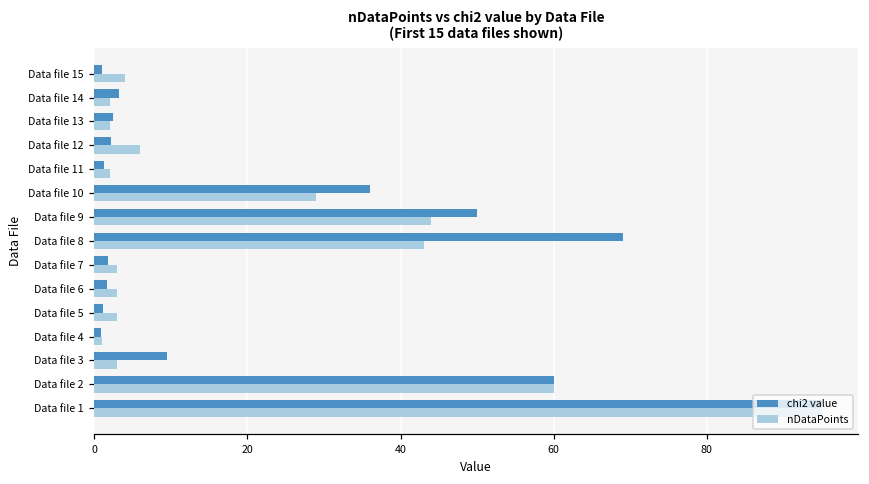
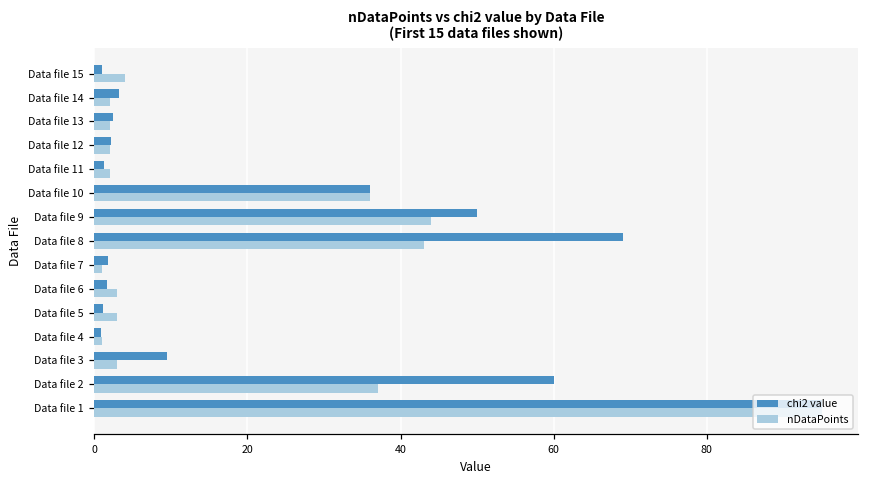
  {
    "chi2 value": {
      "Data file 15": 1,
      "Data file 14": 3,
      "Data file 13": 2,
      "Data file 12": 2,
      "Data file 11": 1,
      "Data file 10": 36,
      "Data file 9": 50,
      "Data file 8": 69,
      "Data file 7": 2,
      "Data file 6": 2,
      "Data file 5": 1,
      "Data file 4": 1,
      "Data file 3": 10,
      "Data file 2": 60
    },
    "nDataPoints": {
      "Data file 15": 4,
      "Data file 14": 2,
      "Data file 13": 2,
-     "Data file 12": 6,
+     "Data file 12": 2,
      "Data file 11": 2,
-     "Data file 10": 29,
+     "Data file 10": 36,
      "Data file 9": 44,
      "Data file 8": 43,
-     "Data file 7": 3,
+     "Data file 7": 1,
      "Data file 6": 3,
      "Data file 5": 3,
      "Data file 4": 1,
      "Data file 3": 3,
-     "Data file 2": 60
+     "Data file 2": 37
    }
  }
